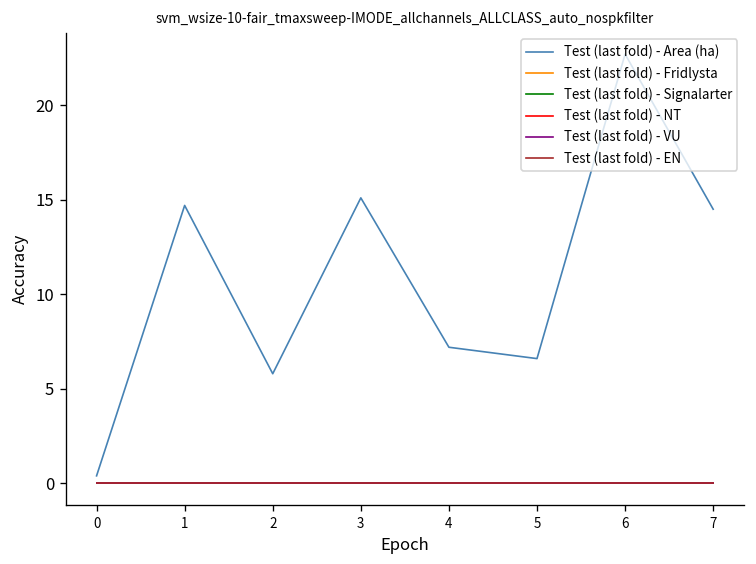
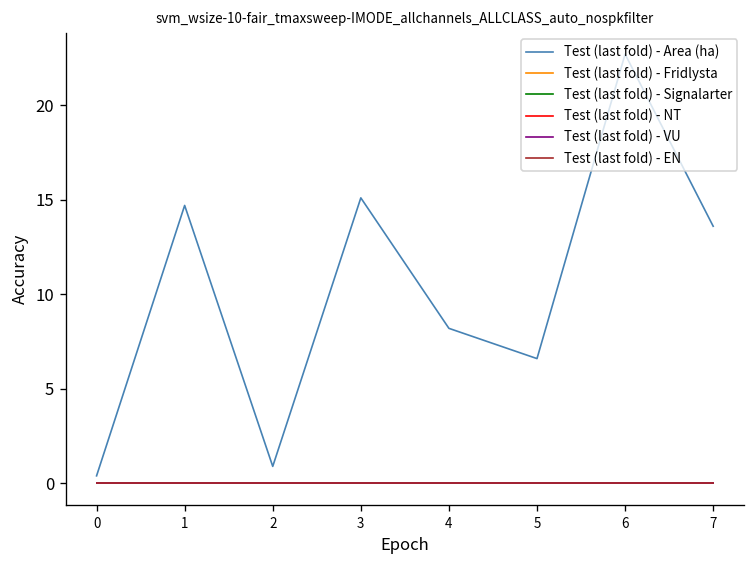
  {
    "Test (last fold) - Area (ha)": {
      "0": 0.4,
      "1": 14.7,
-     "2": 5.8,
+     "2": 0.9,
      "3": 15.1,
-     "4": 7.2,
+     "4": 8.2,
      "5": 6.6,
-     "7": 14.5
+     "7": 13.6
    },
    "Test (last fold) - EN": {
      "0": 0.0,
      "1": 0.0,
      "2": 0.0,
      "3": 0.0,
      "4": 0.0,
      "5": 0.0,
      "6": 0.0,
      "7": 0.0
    }
  }
